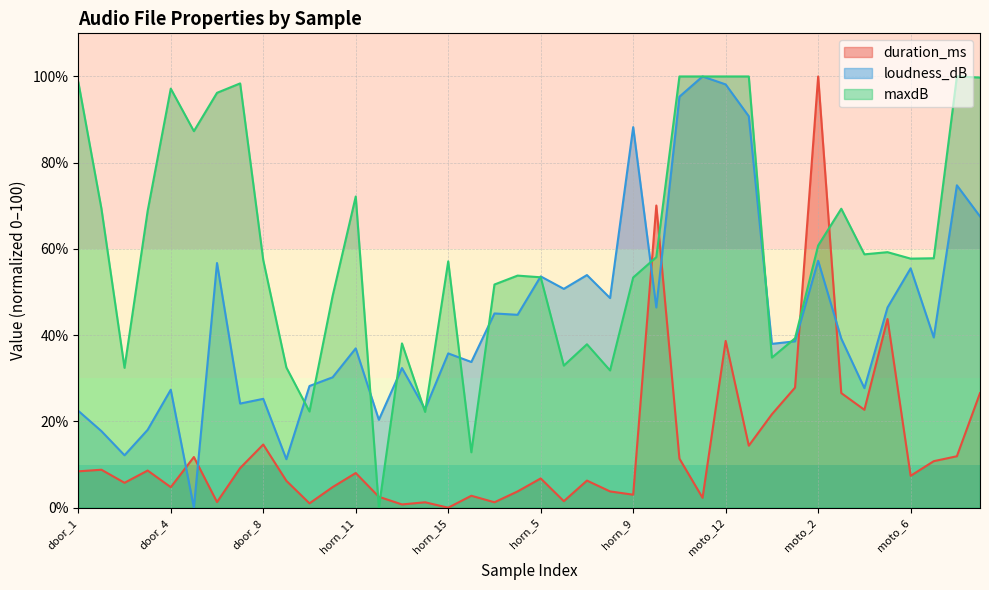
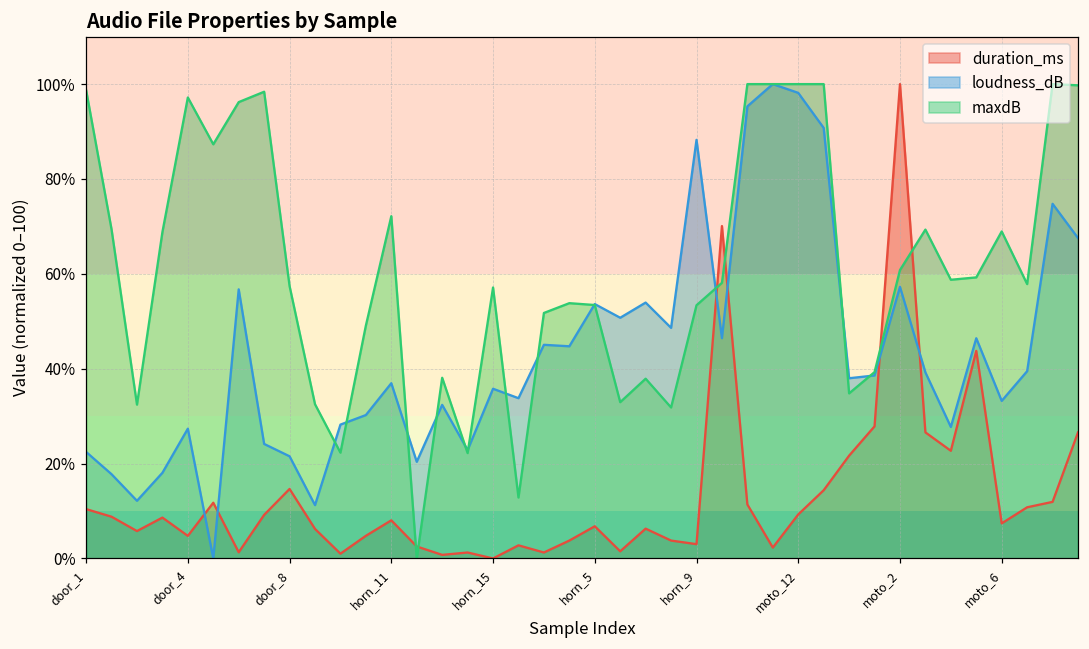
  {
    "duration_ms": {
-     "door_1": "8%",
+     "door_1": "10%",
      "door_4": "5%",
      "door_8": "15%",
      "horn_11": "8%",
      "horn_15": "0%",
      "horn_5": "7%",
      "horn_9": "3%",
-     "moto_12": "39%",
+     "moto_12": "9%",
      "moto_2": "100%",
      "moto_6": "7%"
    },
    "loudness_dB": {
      "door_1": "22%",
      "door_4": "27%",
-     "door_8": "25%",
+     "door_8": "22%",
      "horn_11": "37%",
      "horn_15": "36%",
      "horn_9": "88%",
      "moto_12": "98%",
      "moto_2": "57%",
-     "moto_6": "56%"
+     "moto_6": "33%"
    },
    "maxdB": {
      "door_1": "99%",
      "door_4": "97%",
      "door_8": "57%",
      "horn_11": "72%",
      "horn_15": "57%",
      "horn_9": "53%",
      "moto_12": "100%",
      "moto_2": "61%",
-     "moto_6": "58%"
+     "moto_6": "69%"
    }
  }
